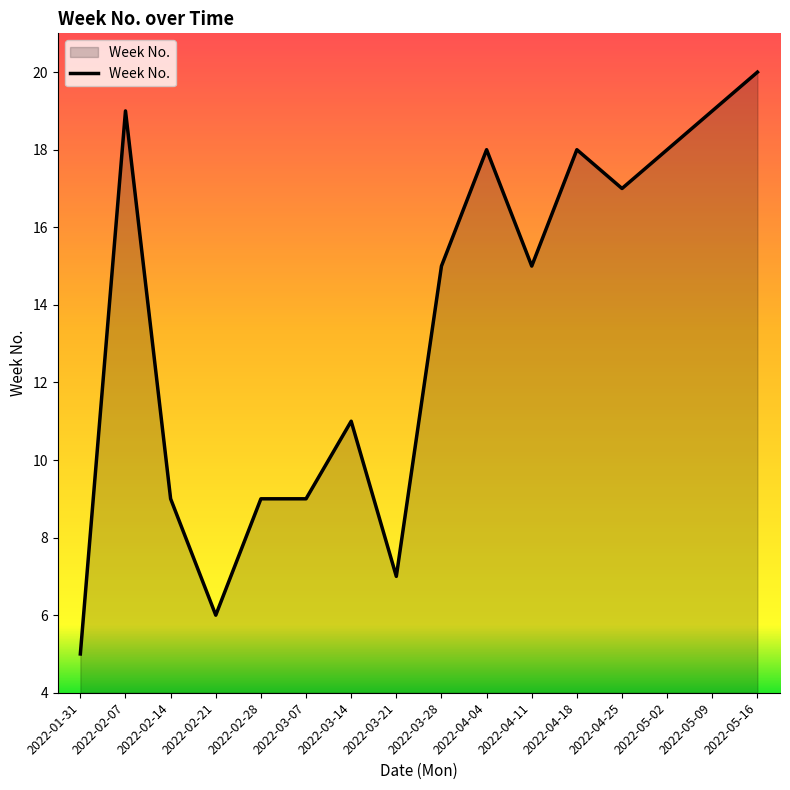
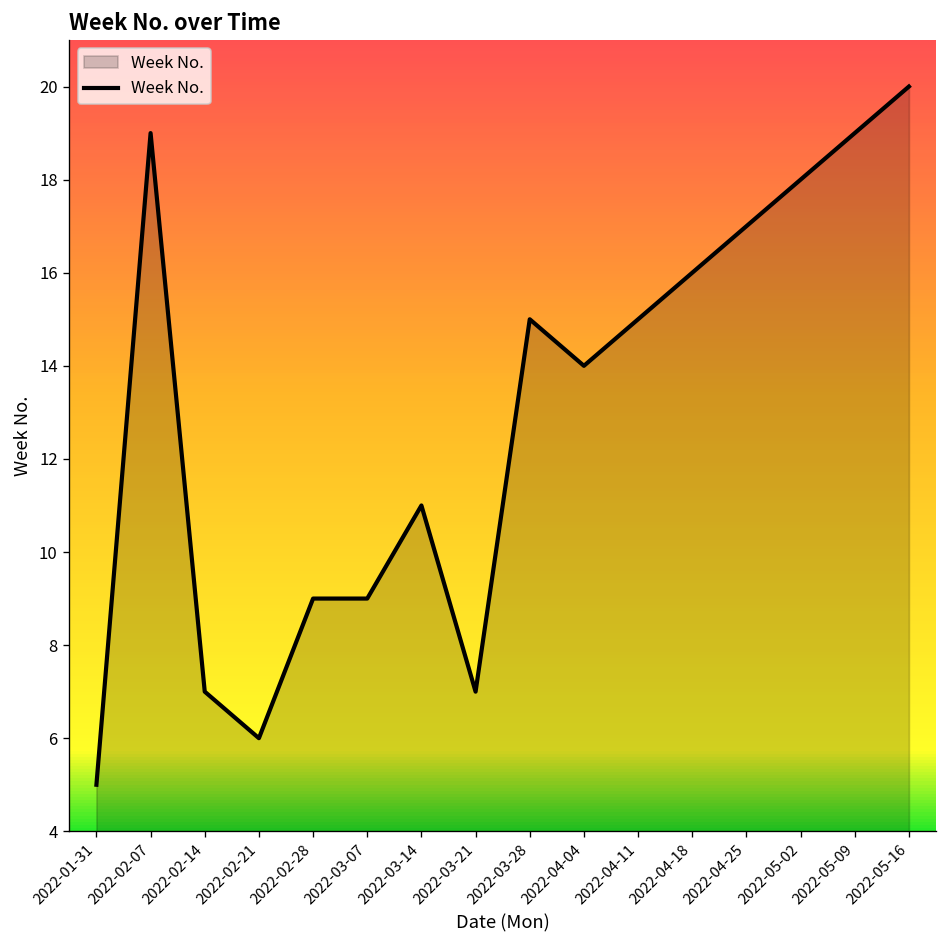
  {
    "2022-01-31": 5,
    "2022-02-07": 19,
-   "2022-02-14": 9,
+   "2022-02-14": 7,
    "2022-02-21": 6,
    "2022-02-28": 9,
    "2022-03-07": 9,
    "2022-03-14": 11,
    "2022-03-21": 7,
    "2022-03-28": 15,
-   "2022-04-04": 18,
+   "2022-04-04": 14,
    "2022-04-11": 15,
-   "2022-04-18": 18,
+   "2022-04-18": 16,
    "2022-04-25": 17,
    "2022-05-02": 18,
    "2022-05-09": 19,
    "2022-05-16": 20
  }
